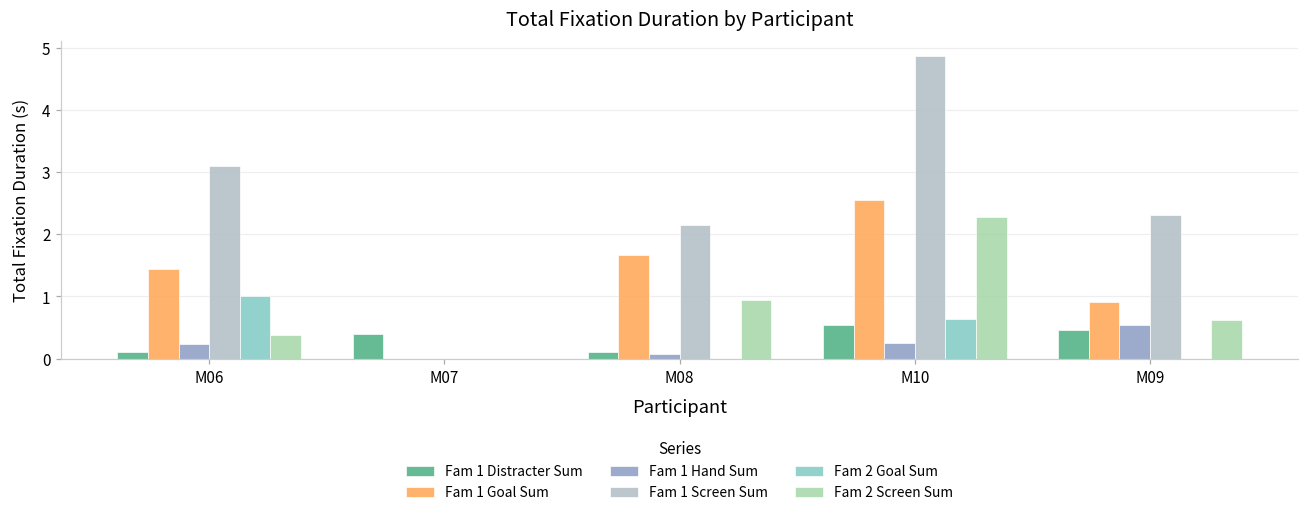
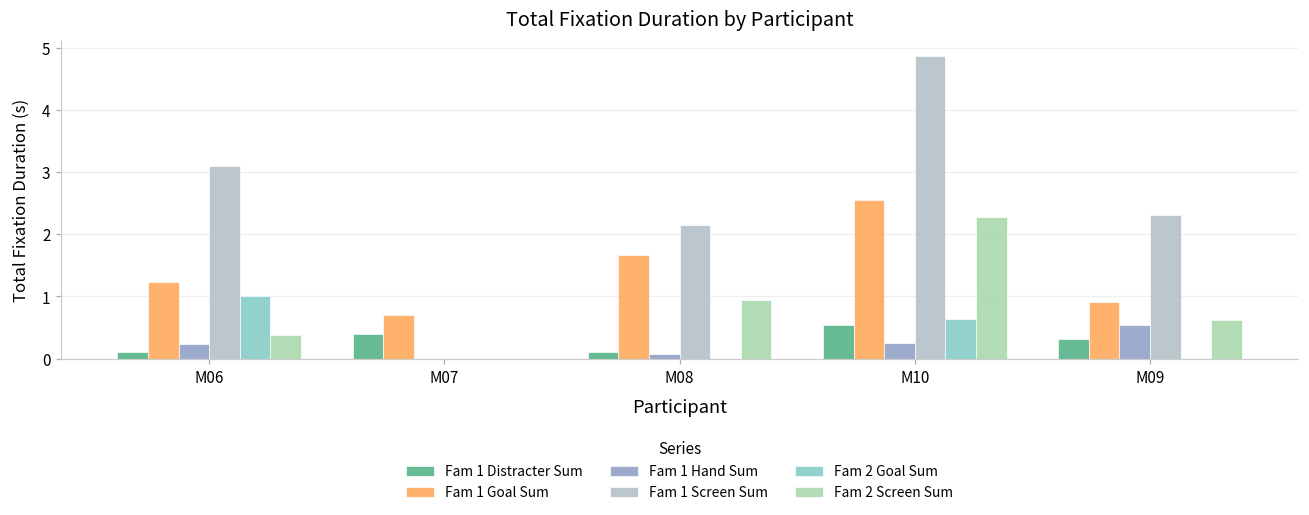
  {
    "Fam 1 Distracter Sum": {
      "M06": 0.1,
      "M07": 0.4,
      "M08": 0.1,
      "M10": 0.5,
-     "M09": 0.5
+     "M09": 0.3
    },
    "Fam 1 Goal Sum": {
-     "M06": 1.4,
-     "M07": 0.0,
+     "M06": 1.2,
+     "M07": 0.7,
      "M08": 1.7,
      "M10": 2.6,
      "M09": 0.9
    }
  }
